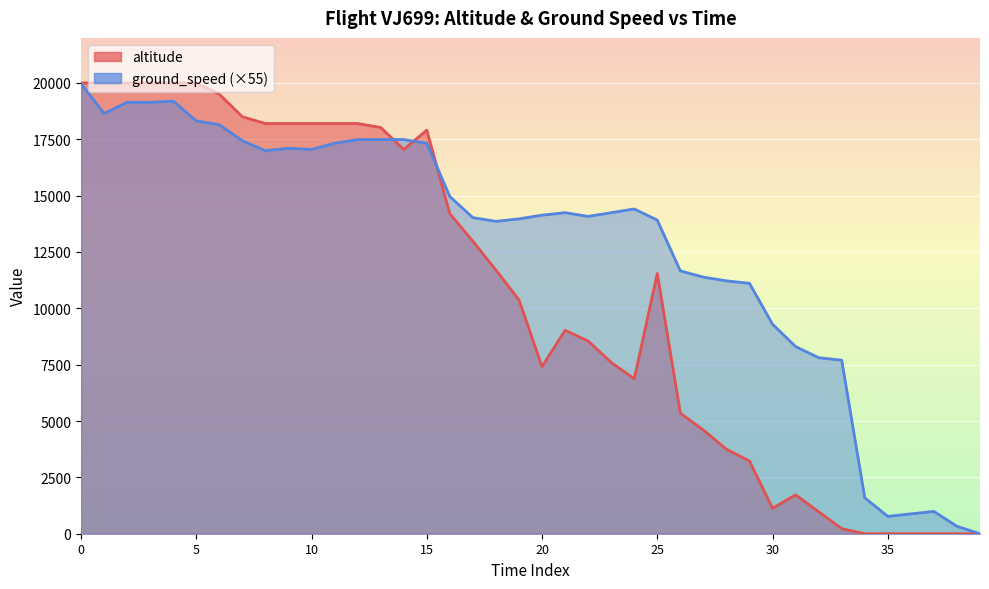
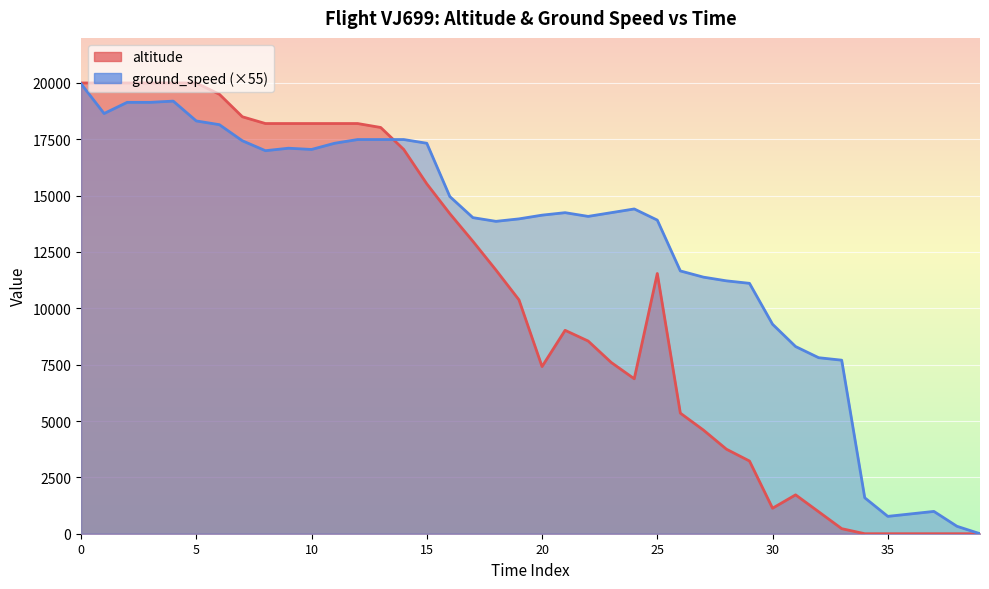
  {
    "altitude": {
      "10": 18200,
-     "15": 17900,
+     "15": 15500,
      "20": 7400,
      "25": 11500,
      "30": 1100,
      "35": 0
    },
    "ground_speed (×55)": {
      "5": 18300,
      "10": 17100,
      "15": 17300,
      "20": 14100,
      "25": 13900,
      "30": 9300,
      "35": 800
    }
  }
